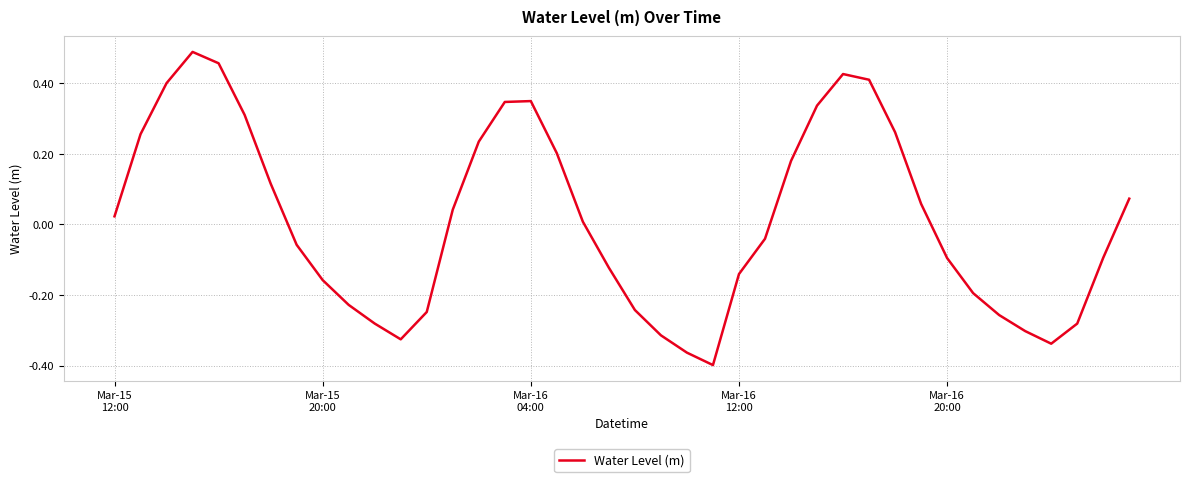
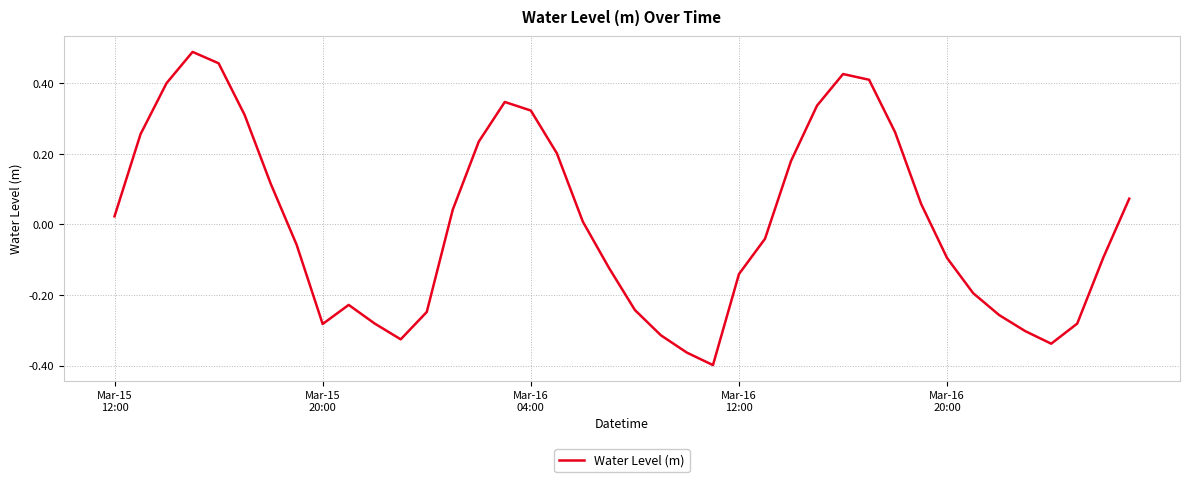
  {
    "Mar-15 12:00": 0.02,
-   "Mar-15 20:00": -0.16,
-   "Mar-16 04:00": 0.35,
+   "Mar-15 20:00": -0.28,
+   "Mar-16 04:00": 0.32,
    "Mar-16 12:00": -0.14,
    "Mar-16 20:00": -0.10
  }
